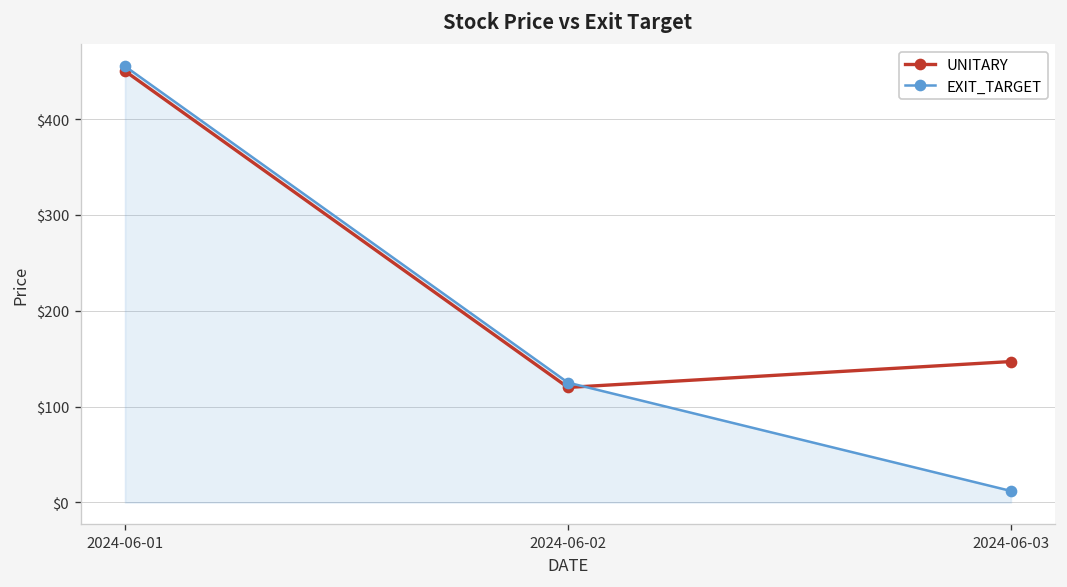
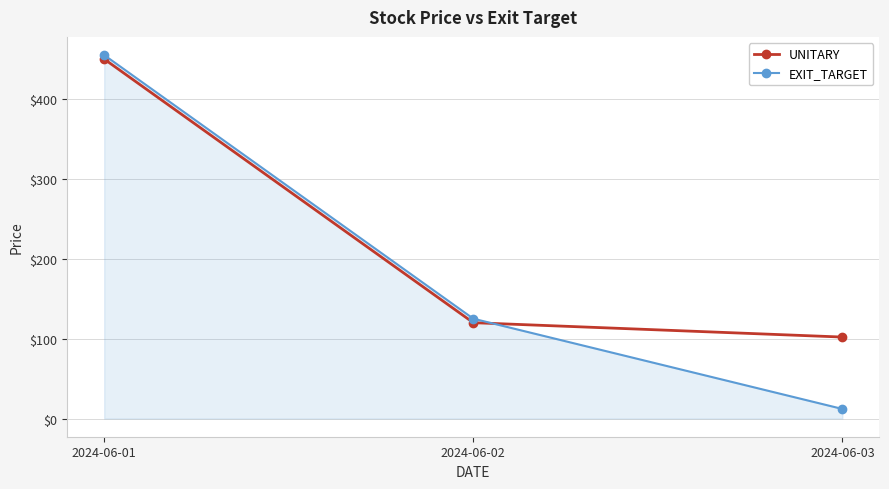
  {
    "UNITARY": {
      "2024-06-01": "$450",
      "2024-06-02": "$120",
-     "2024-06-03": "$150"
+     "2024-06-03": "$100"
    },
    "EXIT_TARGET": {
      "2024-06-01": "$460",
      "2024-06-02": "$130",
      "2024-06-03": "$10"
    }
  }
